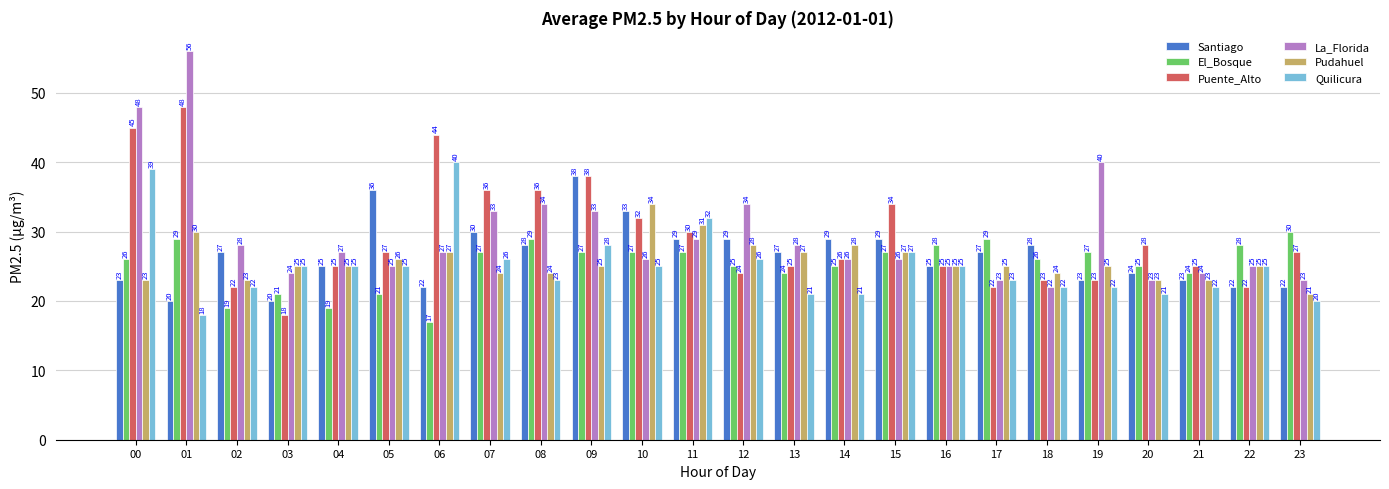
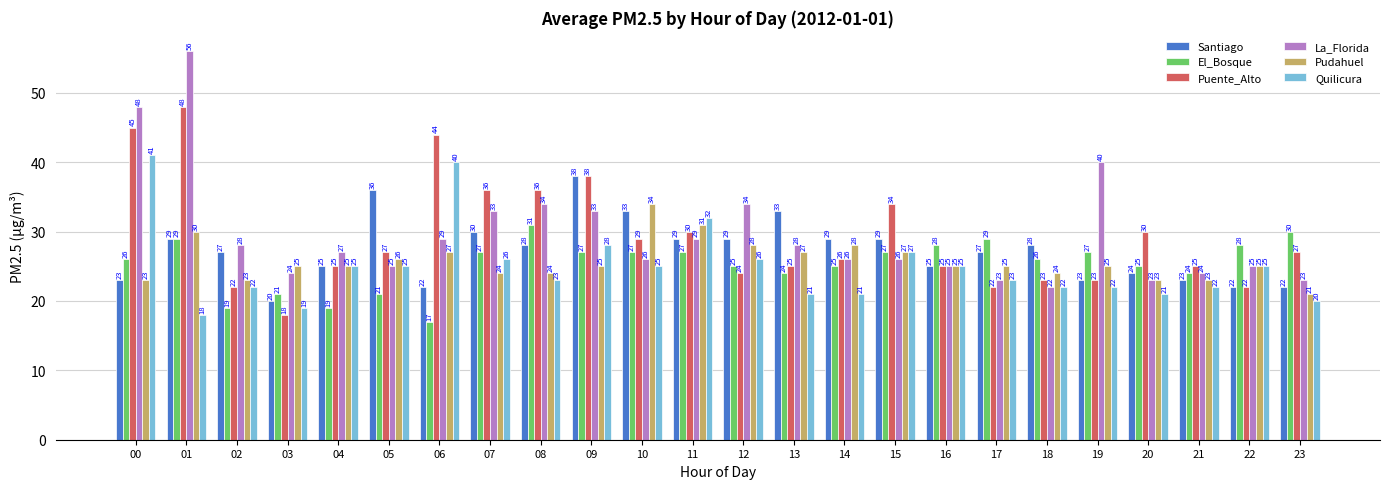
  {
    "Santiago": {
      "00": 23,
-     "01": 20,
+     "01": 29,
      "02": 27,
      "03": 20,
      "04": 25,
      "05": 36,
      "06": 22,
      "07": 30,
      "08": 28,
      "09": 38,
      "10": 33,
      "11": 29,
      "12": 29,
-     "13": 27,
+     "13": 33,
      "14": 29,
      "15": 29,
      "16": 25,
      "17": 27,
      "18": 28,
      "19": 23,
      "20": 24,
      "21": 23,
      "22": 22,
      "23": 22
    },
    "El_Bosque": {
      "00": 26,
      "02": 19,
      "03": 21,
      "04": 19,
      "05": 21,
      "06": 17,
      "07": 27,
-     "08": 29,
+     "08": 31,
      "09": 27,
      "10": 27,
      "11": 27,
      "12": 25,
      "13": 24,
      "14": 25,
      "15": 27,
      "16": 28,
      "17": 29,
      "18": 26,
      "19": 27,
      "20": 25,
      "21": 24,
      "22": 28,
      "23": 30
    },
    "Puente_Alto": {
      "00": 45,
      "01": 48,
      "02": 22,
      "03": 18,
      "04": 25,
      "05": 27,
      "06": 44,
      "07": 36,
      "08": 36,
      "09": 38,
-     "10": 32,
+     "10": 29,
      "11": 30,
      "12": 24,
      "13": 25,
      "15": 34,
      "17": 22,
      "18": 23,
      "19": 23,
-     "20": 28,
+     "20": 30,
      "21": 25,
      "22": 22,
      "23": 27
    },
    "La_Florida": {
      "00": 48,
      "01": 56,
      "02": 28,
      "03": 24,
      "04": 27,
      "05": 25,
-     "06": 27,
+     "06": 29,
      "07": 33,
      "08": 34,
      "09": 33,
      "10": 26,
      "11": 29,
      "12": 34,
      "13": 28,
      "15": 26,
      "17": 23,
      "18": 22,
      "19": 40,
      "21": 24,
      "23": 23
    },
    "Pudahuel": {
      "00": 23,
      "01": 30,
      "02": 23,
      "03": 25,
      "05": 26,
      "06": 27,
      "07": 24,
      "08": 24,
      "09": 25,
      "10": 34,
      "11": 31,
      "12": 28,
      "13": 27,
      "14": 28,
      "17": 25,
      "18": 24,
      "19": 25,
      "21": 23,
      "23": 21
    },
    "Quilicura": {
-     "00": 39,
+     "00": 41,
      "01": 18,
      "02": 22,
-     "03": 25,
+     "03": 19,
      "05": 25,
      "06": 40,
      "07": 26,
      "08": 23,
      "09": 28,
      "10": 25,
      "11": 32,
      "12": 26,
      "13": 21,
      "14": 21,
      "17": 23,
      "18": 22,
      "19": 22,
      "20": 21,
      "21": 22,
      "23": 20
    }
  }
